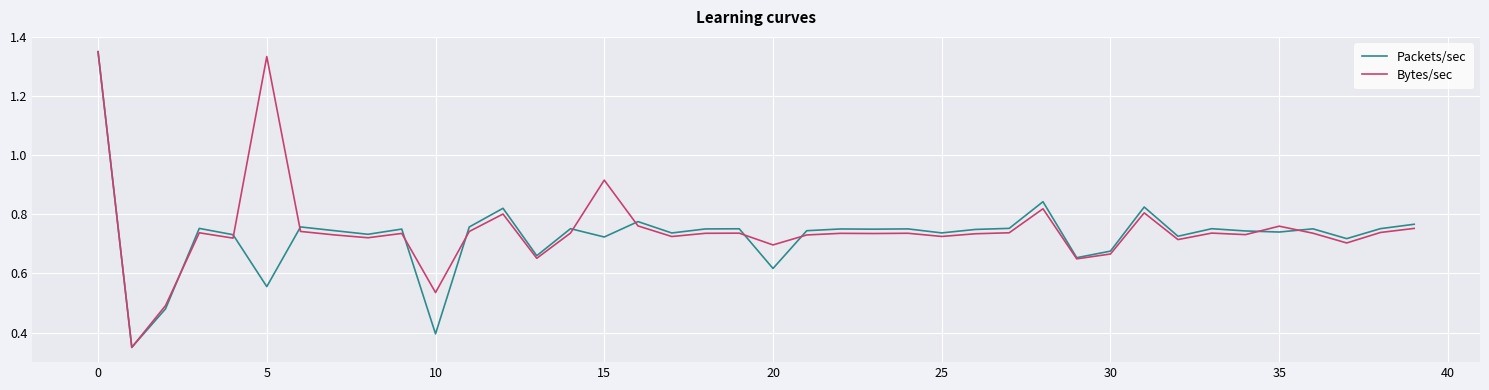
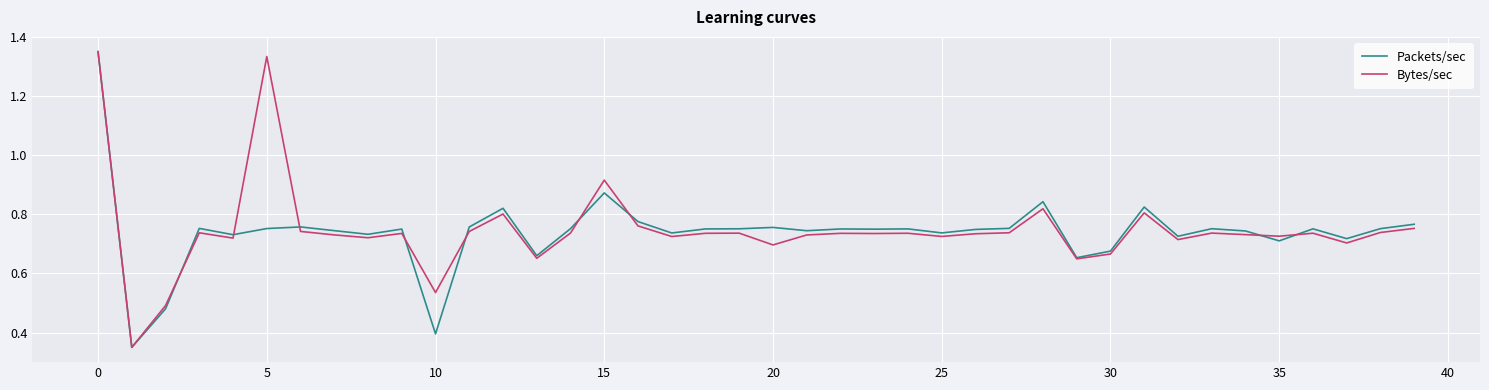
  {
    "Packets/sec": {
-     "5": 0.56,
+     "5": 0.75,
      "10": 0.40,
-     "15": 0.72,
-     "20": 0.62,
+     "15": 0.87,
+     "20": 0.76,
      "25": 0.74,
      "30": 0.68,
-     "35": 0.74
+     "35": 0.71
    },
    "Bytes/sec": {
      "5": 1.33,
      "10": 0.54,
      "15": 0.92,
      "20": 0.70,
      "25": 0.73,
      "30": 0.67,
-     "35": 0.76
+     "35": 0.73
    }
  }
